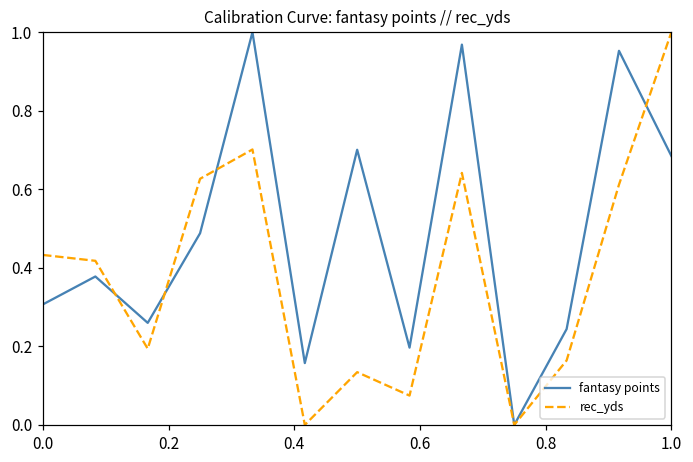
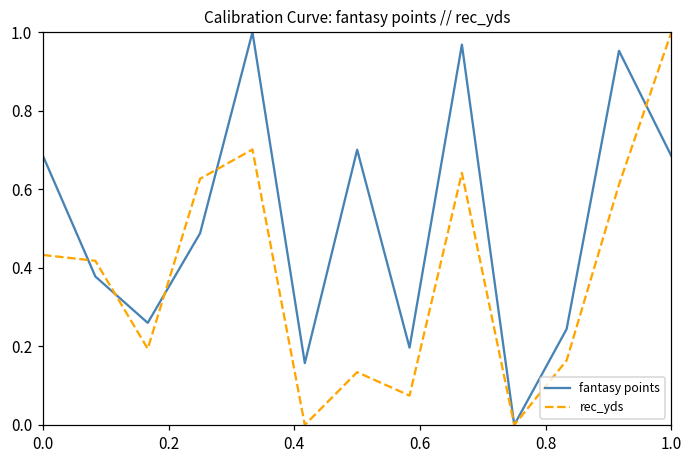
  {
    "fantasy points": {
-     "0.0": 0.31,
+     "0.0": 0.69,
      "1.0": 0.69
    },
    "rec_yds": {
      "0.0": 0.43,
      "1.0": 1.00
    }
  }
